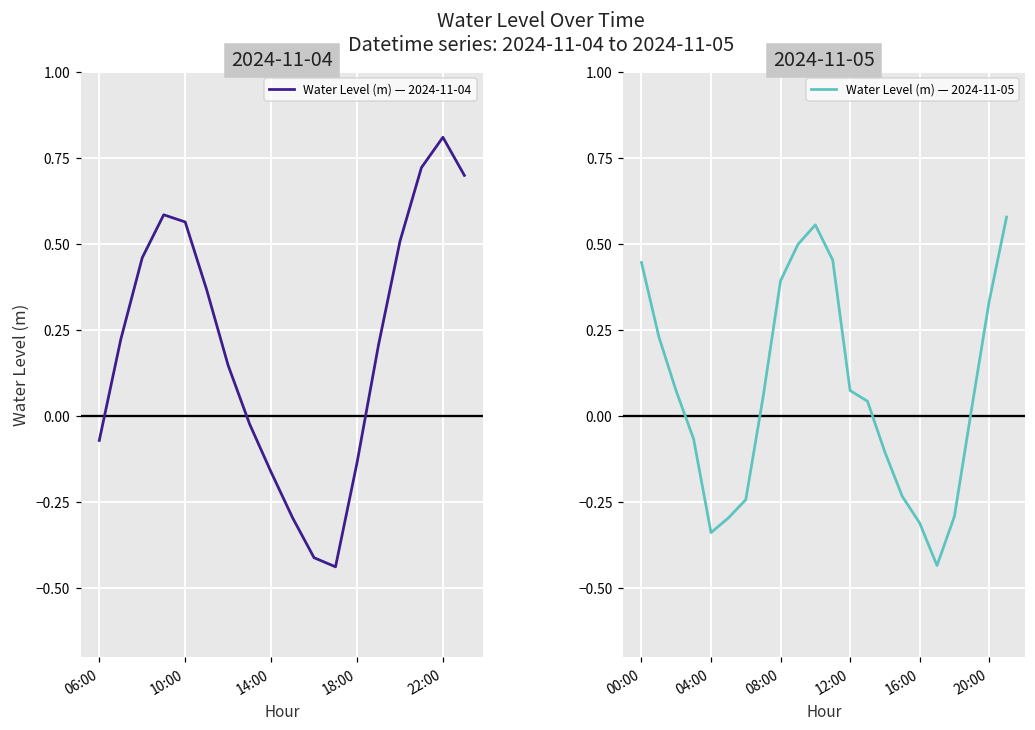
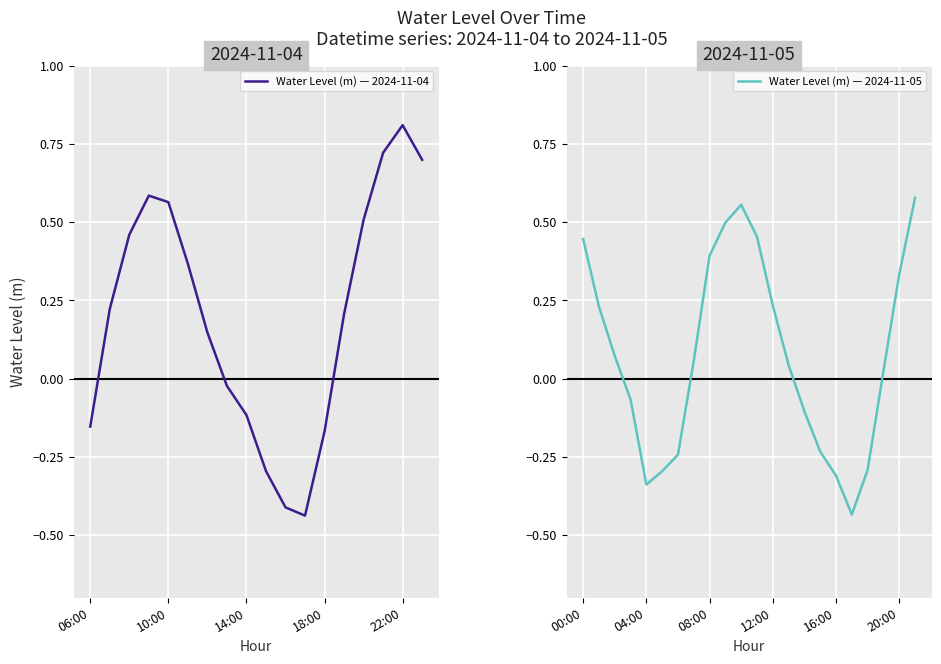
  {
    "2024-11-04": {
-     "06:00": -0.07,
+     "06:00": -0.15,
      "10:00": 0.56,
-     "14:00": -0.16,
-     "18:00": -0.14,
+     "14:00": -0.12,
+     "18:00": -0.17,
      "22:00": 0.81
    },
    "2024-11-05": {
      "00:00": 0.45,
      "04:00": -0.34,
      "08:00": 0.39,
-     "12:00": 0.07,
+     "12:00": 0.23,
      "16:00": -0.31,
      "20:00": 0.33
    }
  }
